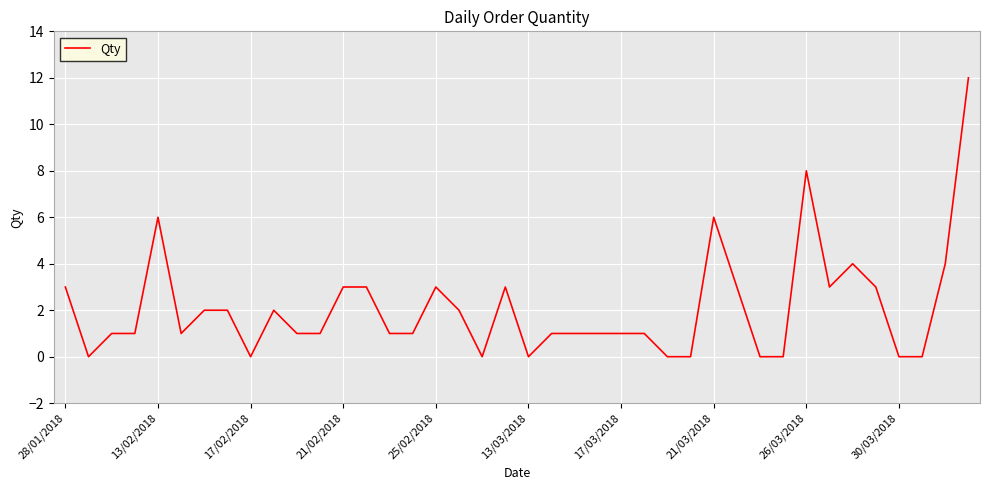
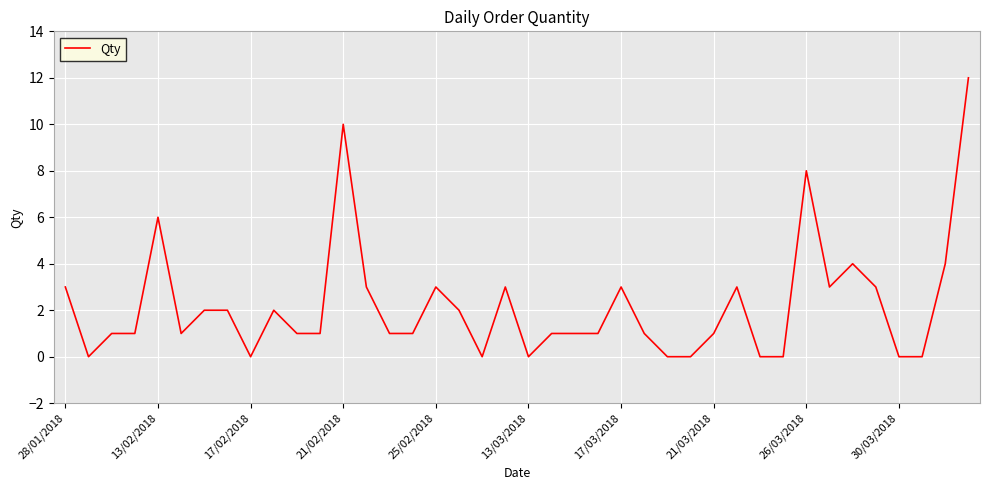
  {
    "28/01/2018": 3,
    "13/02/2018": 6,
    "17/02/2018": 0,
-   "21/02/2018": 3,
+   "21/02/2018": 10,
    "25/02/2018": 3,
    "13/03/2018": 0,
-   "17/03/2018": 1,
-   "21/03/2018": 6,
+   "17/03/2018": 3,
+   "21/03/2018": 1,
    "26/03/2018": 8,
    "30/03/2018": 0
  }
